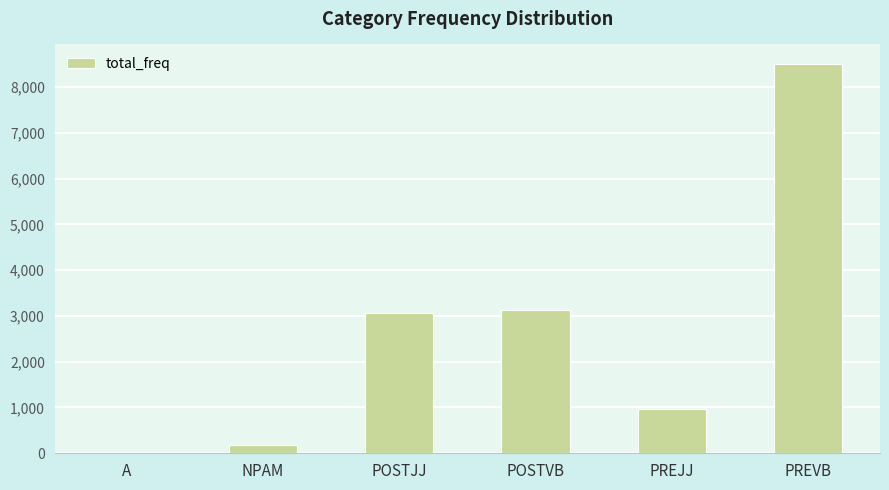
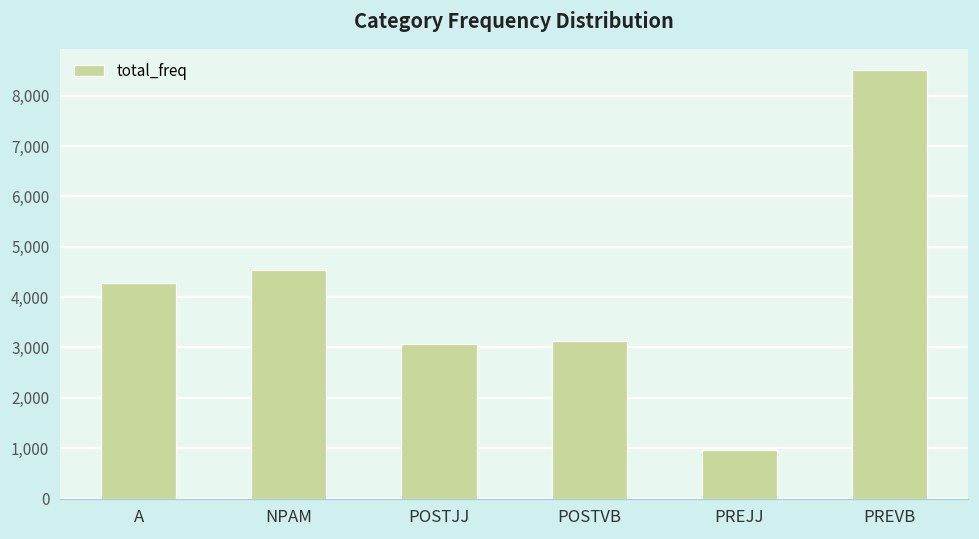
  {
-   "A": "0",
-   "NPAM": "200",
+   "A": "4,300",
+   "NPAM": "4,500",
    "POSTJJ": "3,100",
    "POSTVB": "3,100",
    "PREJJ": "1,000",
    "PREVB": "8,500"
  }
